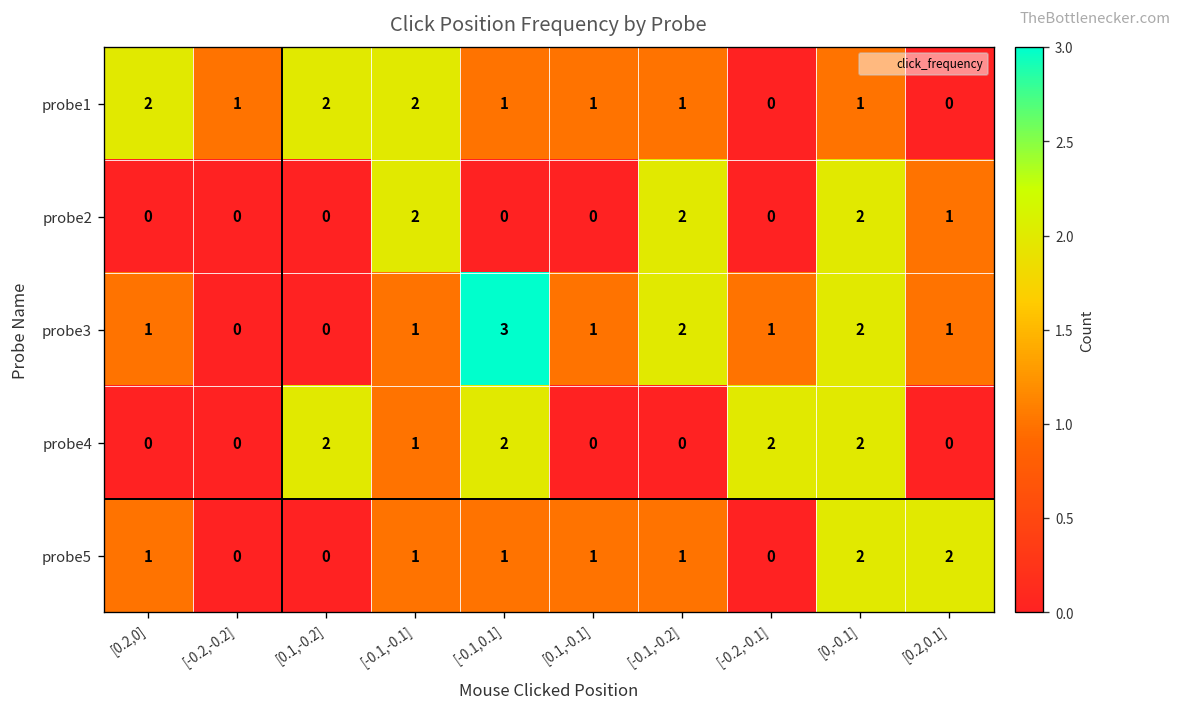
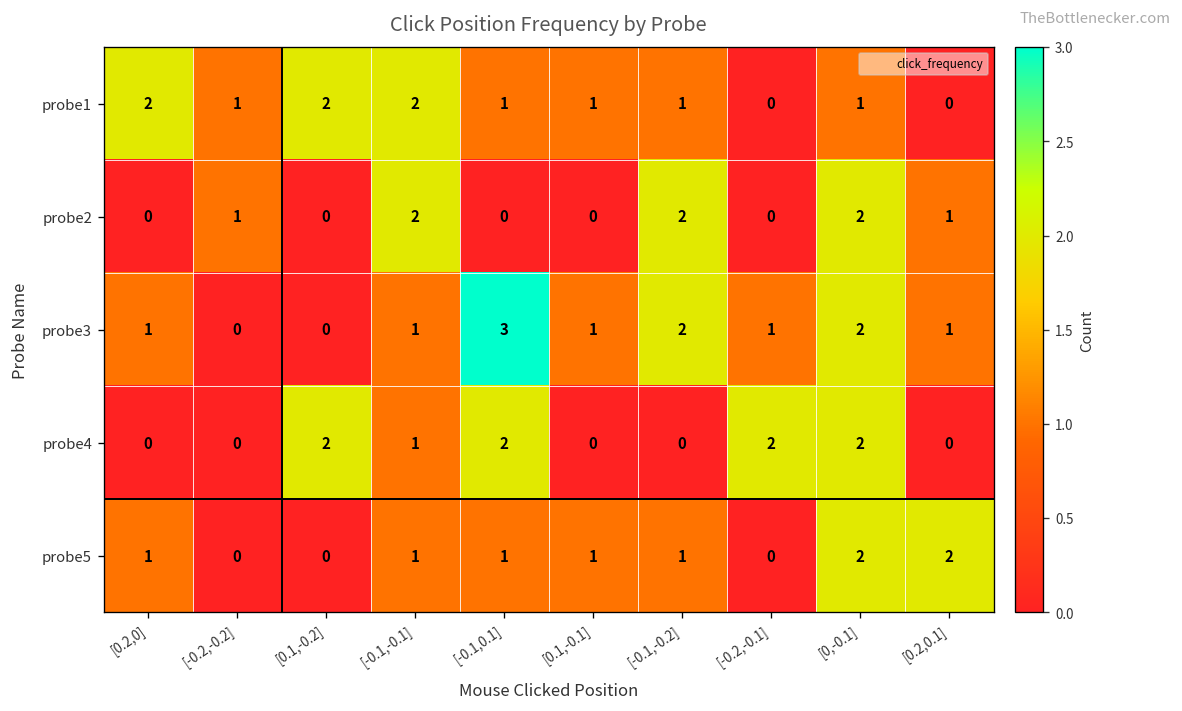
  {
    "probe1": {
      "[0.2,0]": 2,
      "[-0.2,-0.2]": 1,
      "[0.1,-0.2]": 2,
      "[-0.1,-0.1]": 2,
      "[-0.1,0.1]": 1,
      "[0.1,-0.1]": 1,
      "[-0.1,-0.2]": 1,
      "[-0.2,-0.1]": 0,
      "[0,-0.1]": 1,
      "[0.2,0.1]": 0
    },
    "probe2": {
      "[0.2,0]": 0,
-     "[-0.2,-0.2]": 0,
+     "[-0.2,-0.2]": 1,
      "[0.1,-0.2]": 0,
      "[-0.1,-0.1]": 2,
      "[-0.1,0.1]": 0,
      "[0.1,-0.1]": 0,
      "[-0.1,-0.2]": 2,
      "[-0.2,-0.1]": 0,
      "[0,-0.1]": 2,
      "[0.2,0.1]": 1
    },
    "probe3": {
      "[0.2,0]": 1,
      "[-0.2,-0.2]": 0,
      "[0.1,-0.2]": 0,
      "[-0.1,-0.1]": 1,
      "[-0.1,0.1]": 3,
      "[0.1,-0.1]": 1,
      "[-0.1,-0.2]": 2,
      "[-0.2,-0.1]": 1,
      "[0,-0.1]": 2,
      "[0.2,0.1]": 1
    },
    "probe4": {
      "[0.2,0]": 0,
      "[-0.2,-0.2]": 0,
      "[0.1,-0.2]": 2,
      "[-0.1,-0.1]": 1,
      "[-0.1,0.1]": 2,
      "[0.1,-0.1]": 0,
      "[-0.1,-0.2]": 0,
      "[-0.2,-0.1]": 2,
      "[0,-0.1]": 2,
      "[0.2,0.1]": 0
    },
    "probe5": {
      "[0.2,0]": 1,
      "[-0.2,-0.2]": 0,
      "[0.1,-0.2]": 0,
      "[-0.1,-0.1]": 1,
      "[-0.1,0.1]": 1,
      "[0.1,-0.1]": 1,
      "[-0.1,-0.2]": 1,
      "[-0.2,-0.1]": 0,
      "[0,-0.1]": 2,
      "[0.2,0.1]": 2
    }
  }
